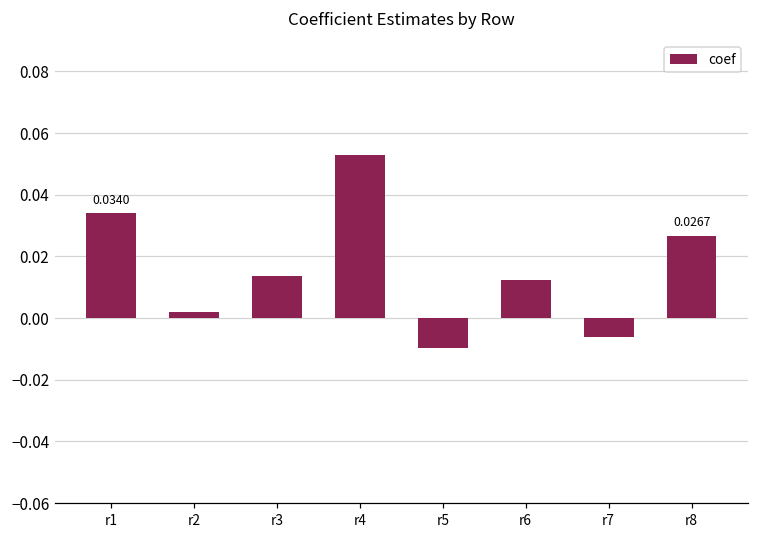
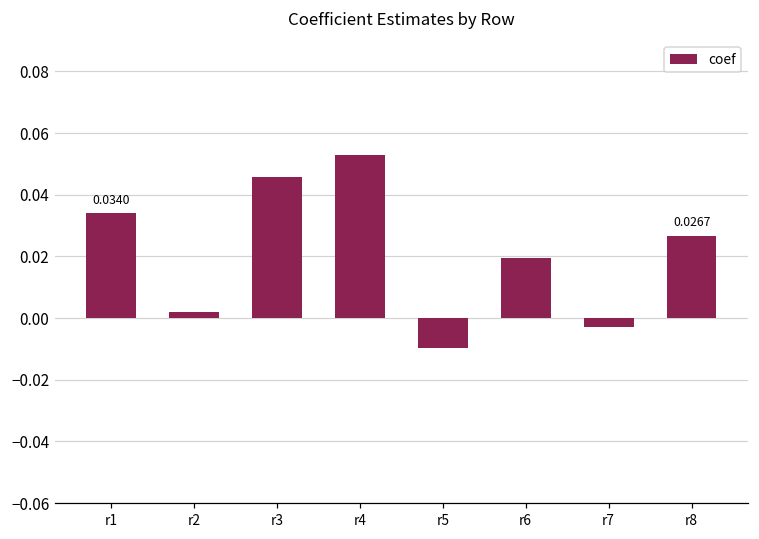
  {
    "r2": 0.002,
-   "r3": 0.014,
+   "r3": 0.046,
    "r4": 0.053,
    "r5": -0.010,
-   "r6": 0.012,
-   "r7": -0.006
+   "r6": 0.019,
+   "r7": -0.003
  }
